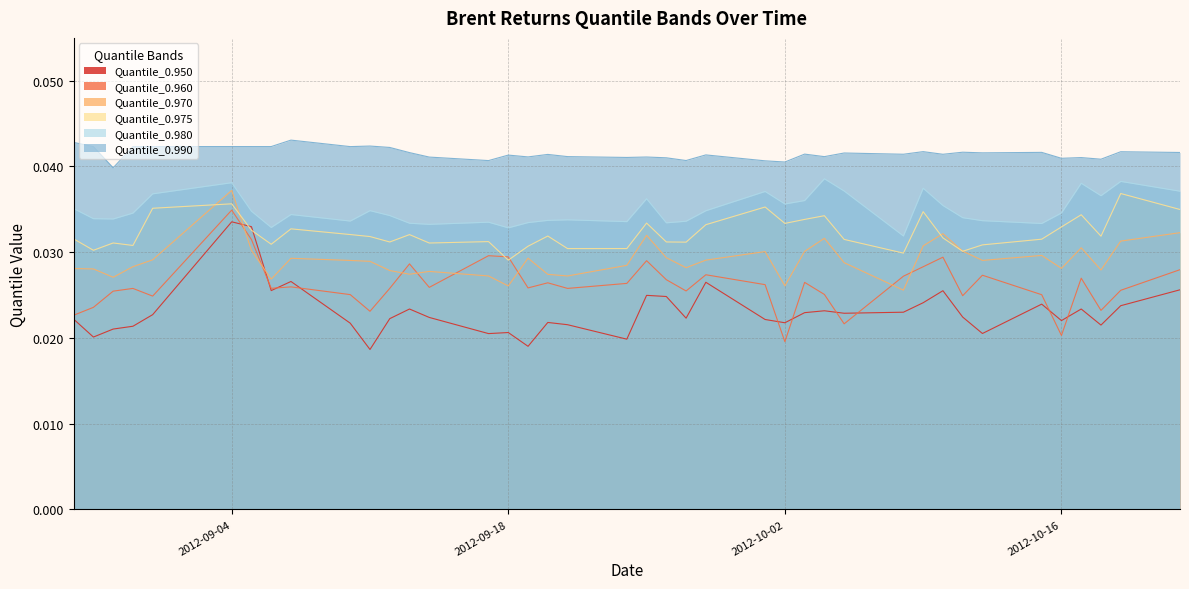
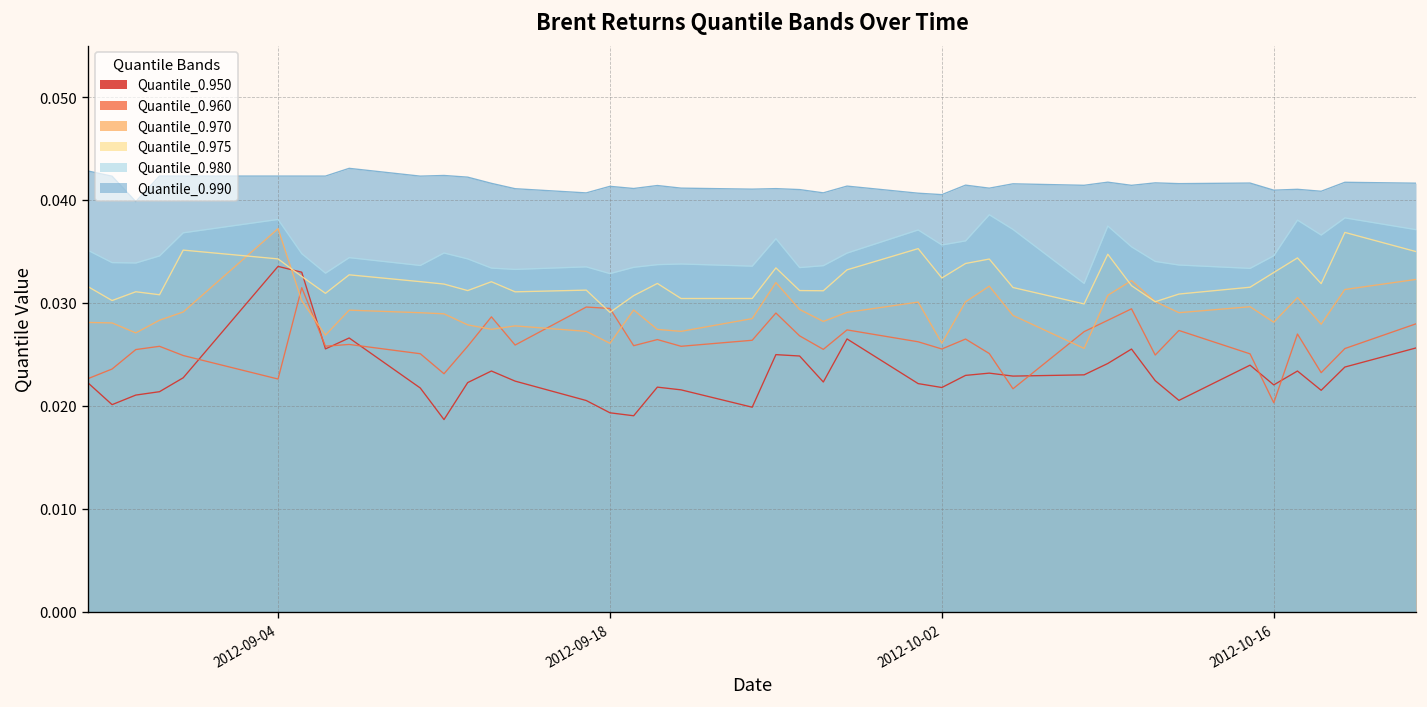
  {
    "Quantile_0.950": {
      "2012-09-04": 0.034,
-     "2012-09-18": 0.021,
+     "2012-09-18": 0.019,
      "2012-10-02": 0.022,
      "2012-10-16": 0.022
    },
    "Quantile_0.960": {
-     "2012-09-04": 0.035,
+     "2012-09-04": 0.023,
      "2012-09-18": 0.029,
-     "2012-10-02": 0.020,
+     "2012-10-02": 0.026,
      "2012-10-16": 0.020
    },
    "Quantile_0.970": {
      "2012-09-04": 0.037,
      "2012-09-18": 0.026,
      "2012-10-02": 0.026,
      "2012-10-16": 0.028
    },
    "Quantile_0.975": {
-     "2012-09-04": 0.036,
+     "2012-09-04": 0.034,
      "2012-09-18": 0.029,
-     "2012-10-02": 0.033,
+     "2012-10-02": 0.032,
      "2012-10-16": 0.033
    }
  }
